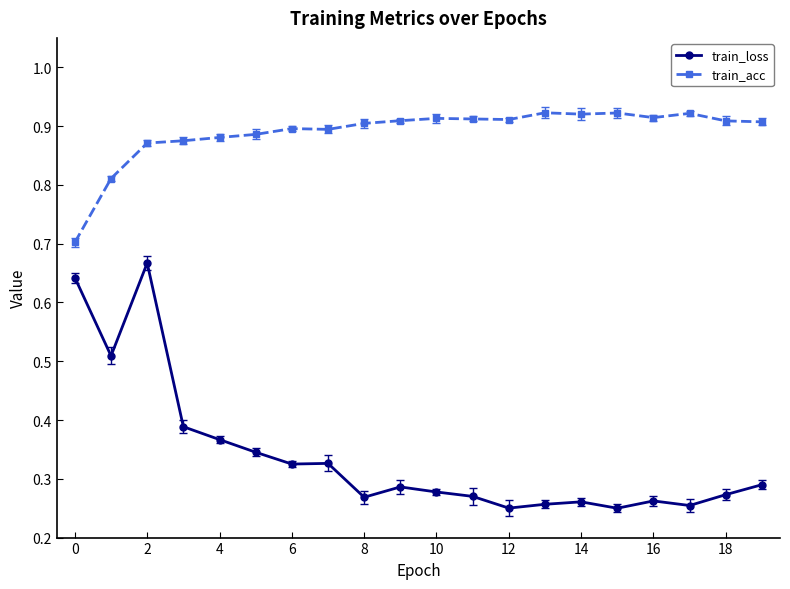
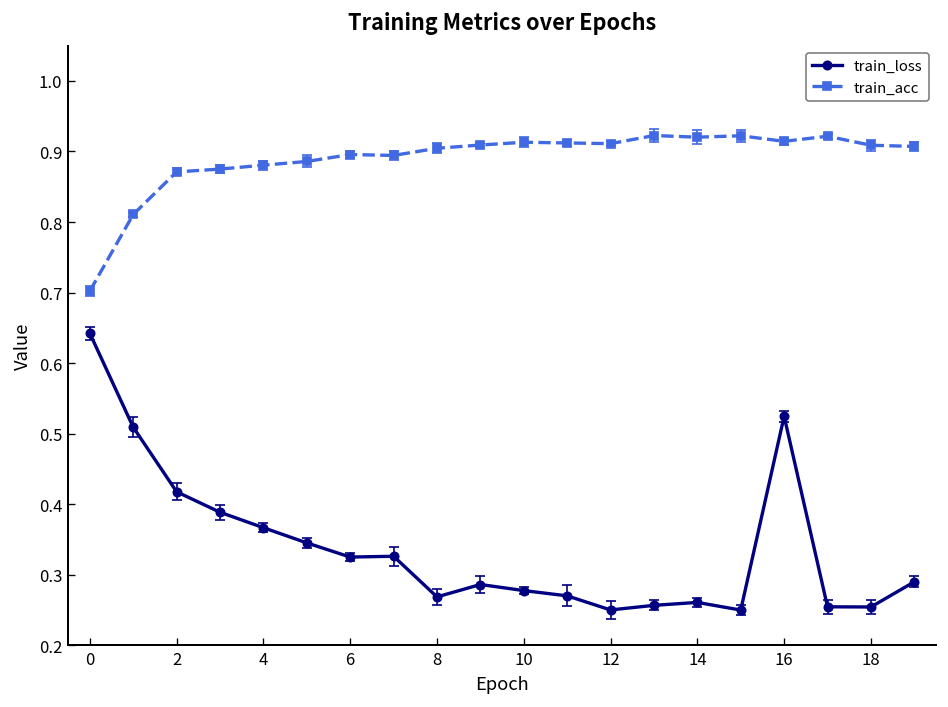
  {
    "train_loss": {
      "0": 0.64,
-     "2": 0.67,
+     "2": 0.42,
      "4": 0.37,
      "6": 0.33,
      "8": 0.27,
      "10": 0.28,
      "12": 0.25,
      "14": 0.26,
-     "16": 0.26,
-     "18": 0.27
+     "16": 0.52,
+     "18": 0.25
    }
  }
